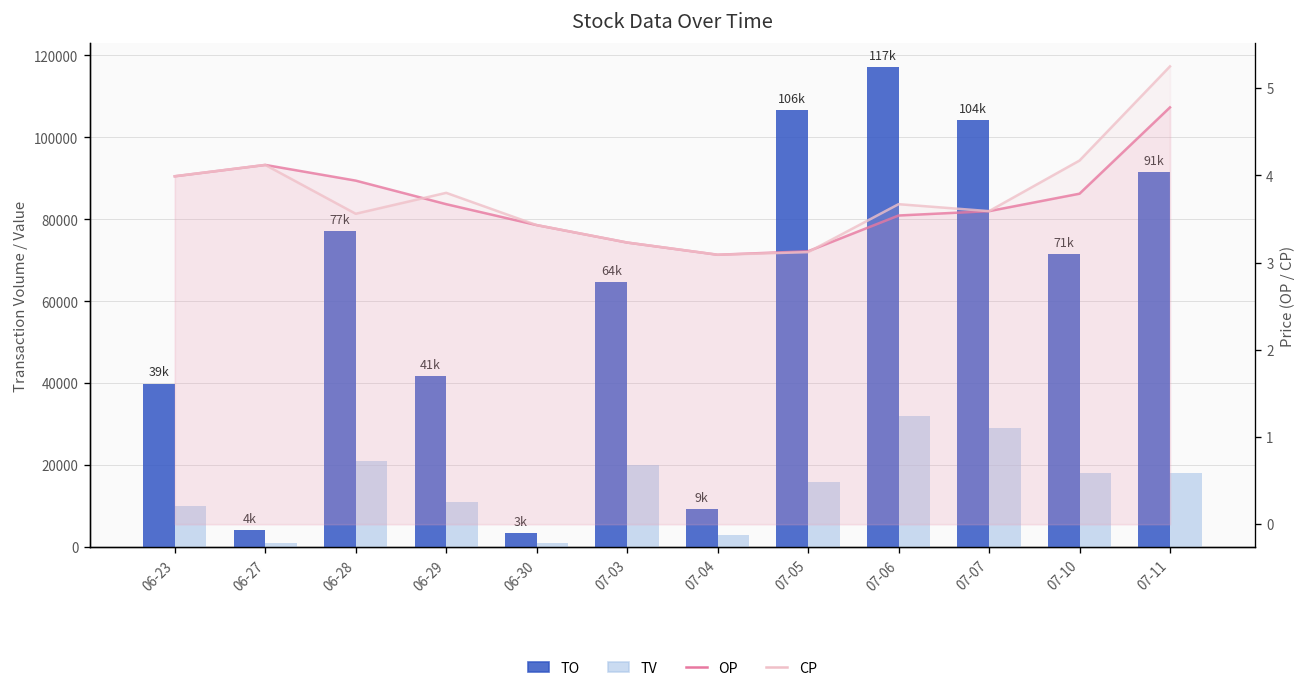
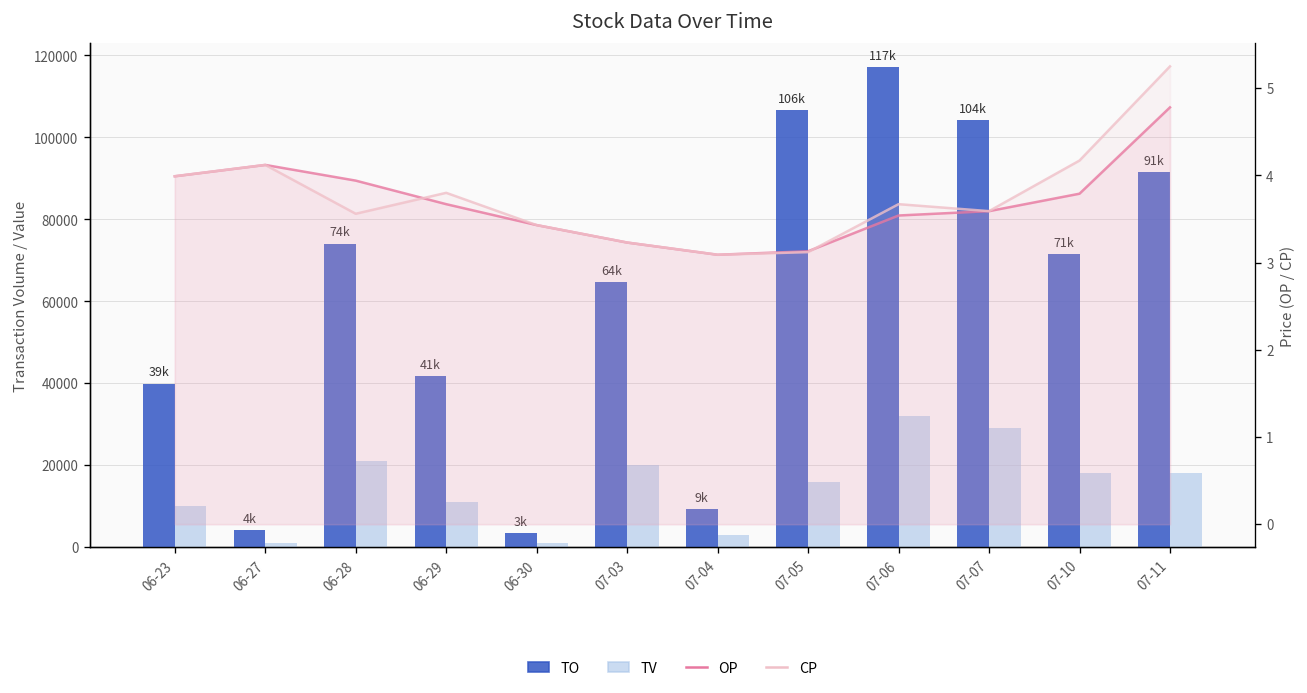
  {
    "TO": {
      "06-27": "4k",
-     "06-28": "77k",
+     "06-28": "74k",
      "06-30": "3k",
      "07-04": "9k",
      "07-06": "117k",
      "07-07": "104k"
    }
  }
